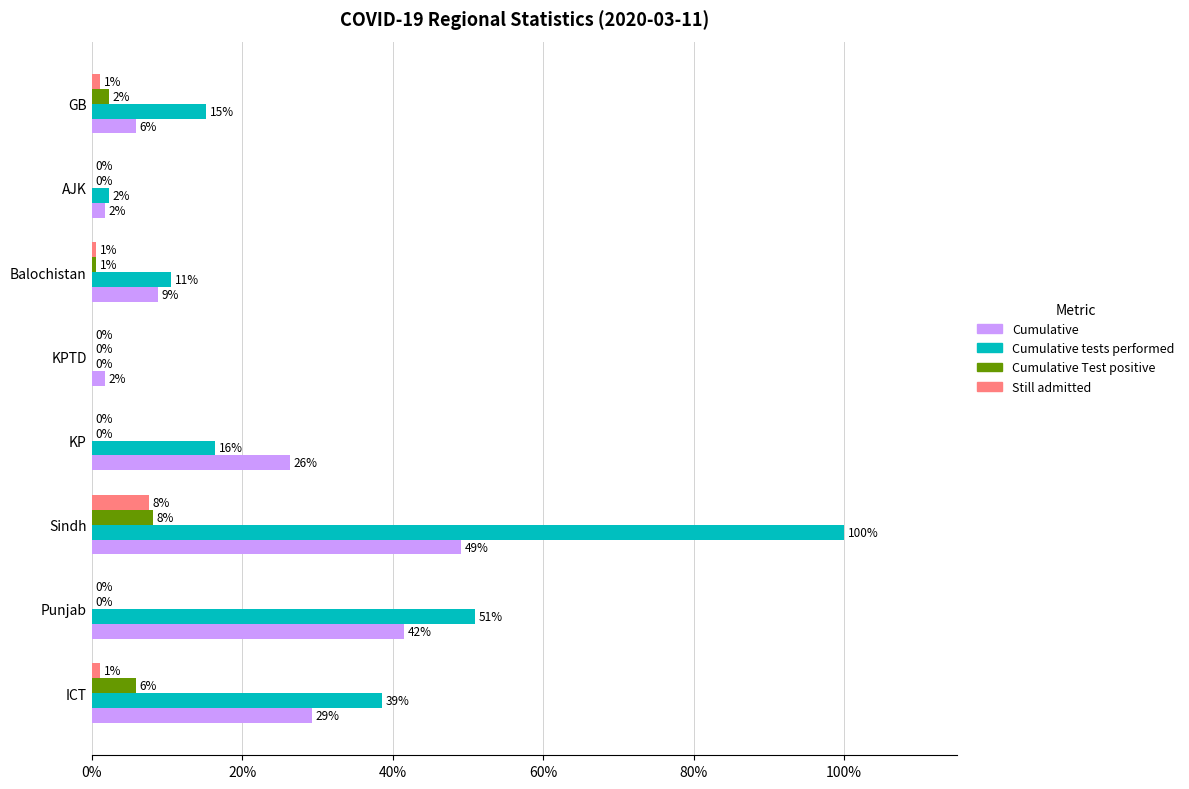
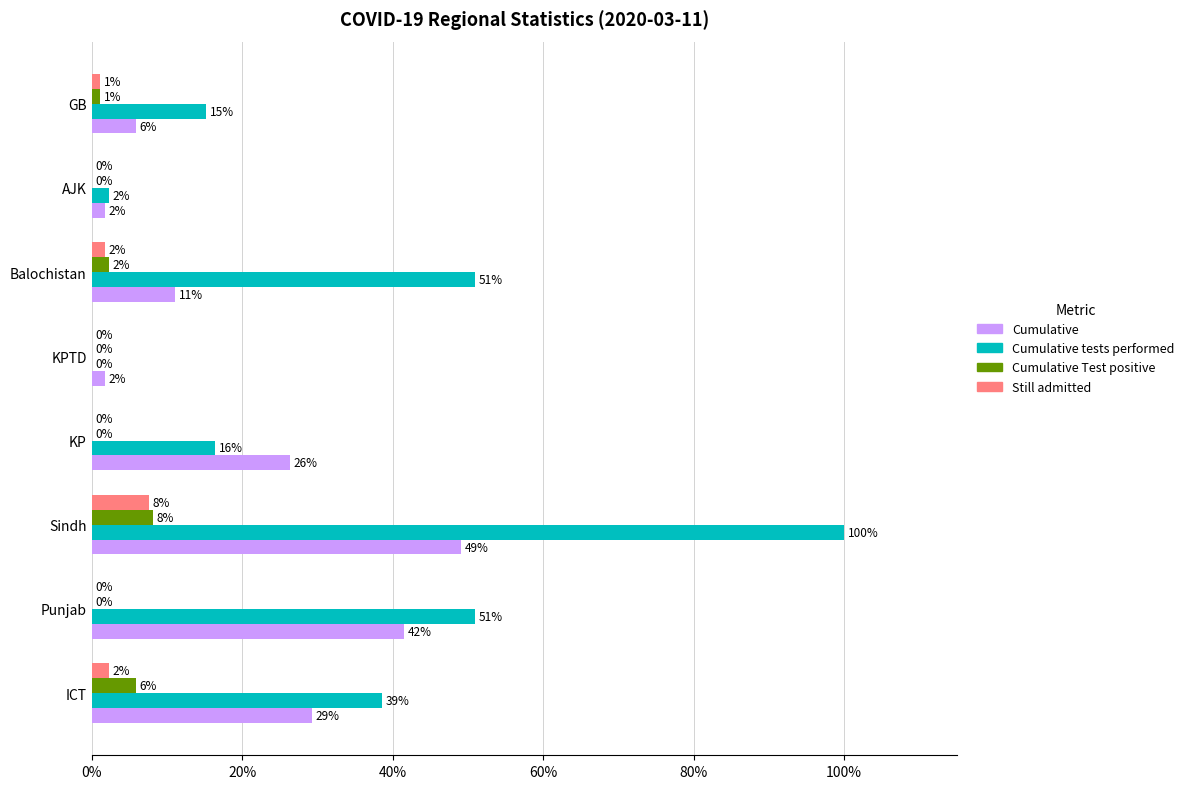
  {
    "Cumulative": {
      "GB": "6%",
      "AJK": "2%",
-     "Balochistan": "9%",
+     "Balochistan": "11%",
      "KPTD": "2%",
      "KP": "26%",
      "Sindh": "49%",
      "Punjab": "42%",
      "ICT": "29%"
    },
    "Cumulative tests performed": {
      "GB": "15%",
      "AJK": "2%",
-     "Balochistan": "11%",
+     "Balochistan": "51%",
      "KPTD": "0%",
      "KP": "16%",
      "Sindh": "100%",
      "Punjab": "51%",
      "ICT": "39%"
    },
    "Cumulative Test positive": {
-     "GB": "2%",
+     "GB": "1%",
      "AJK": "0%",
-     "Balochistan": "1%",
+     "Balochistan": "2%",
      "KPTD": "0%",
      "KP": "0%",
      "Sindh": "8%",
      "Punjab": "0%",
      "ICT": "6%"
    },
    "Still admitted": {
      "GB": "1%",
      "AJK": "0%",
-     "Balochistan": "1%",
+     "Balochistan": "2%",
      "KPTD": "0%",
      "KP": "0%",
      "Sindh": "8%",
      "Punjab": "0%",
-     "ICT": "1%"
+     "ICT": "2%"
    }
  }
